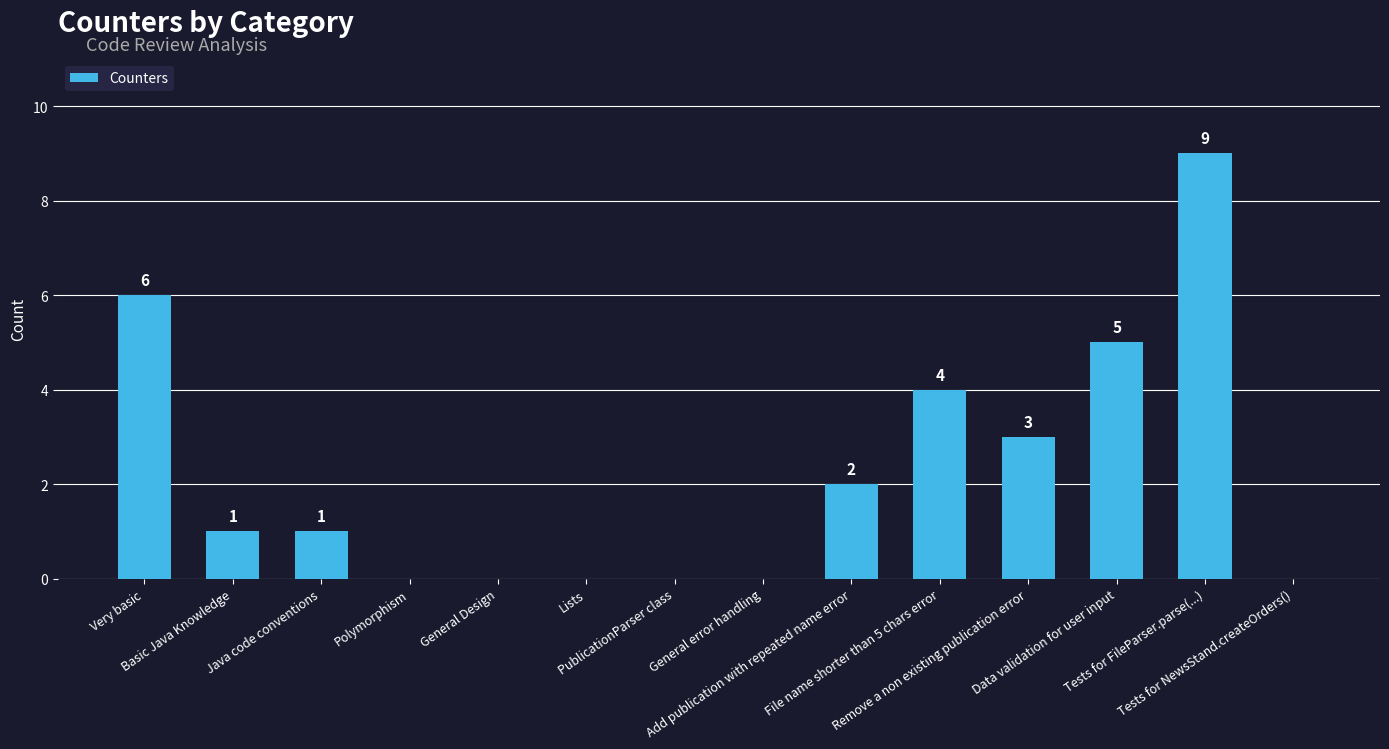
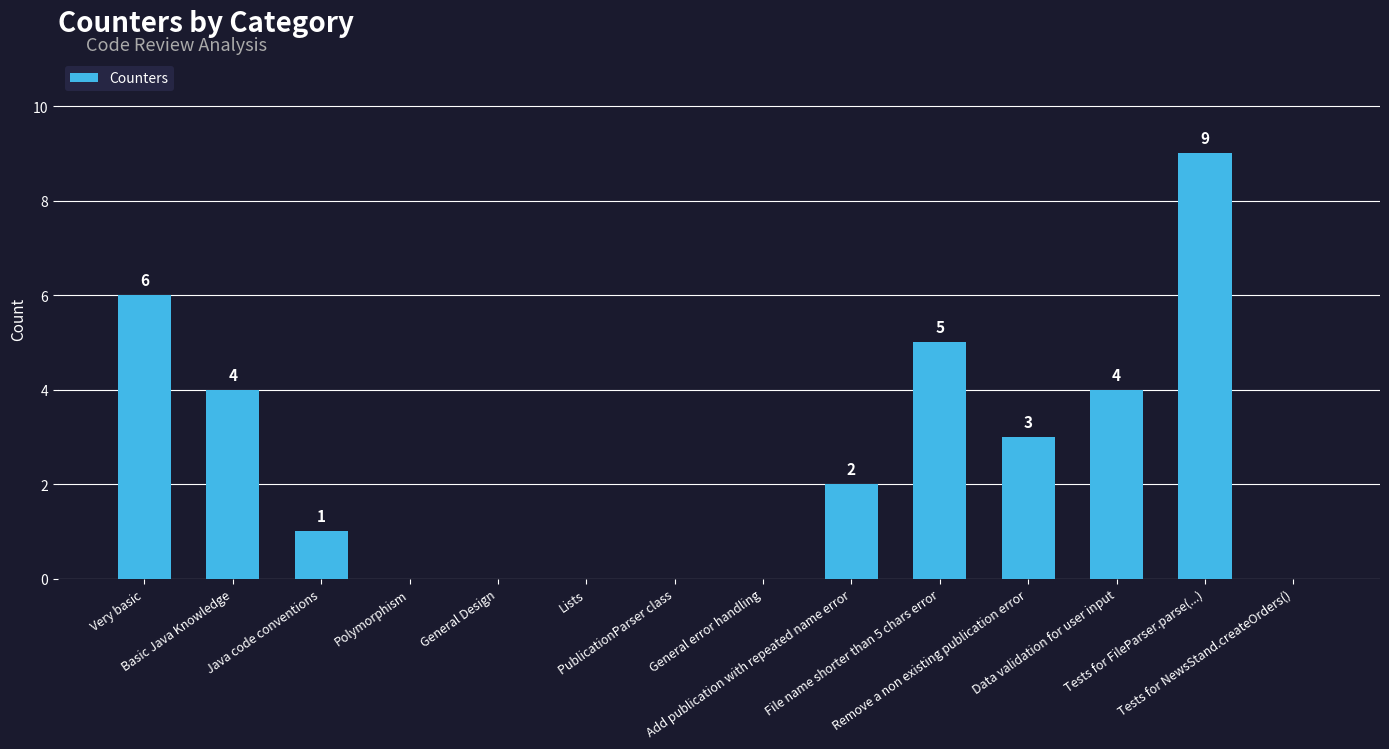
  {
    "Very basic": 6,
-   "Basic Java Knowledge": 1,
+   "Basic Java Knowledge": 4,
    "Java code conventions": 1,
    "Add publication with repeated name error": 2,
-   "File name shorter than 5 chars error": 4,
+   "File name shorter than 5 chars error": 5,
    "Remove a non existing publication error": 3,
-   "Data validation for user input": 5,
+   "Data validation for user input": 4,
    "Tests for FileParser.parse(...)": 9
  }
